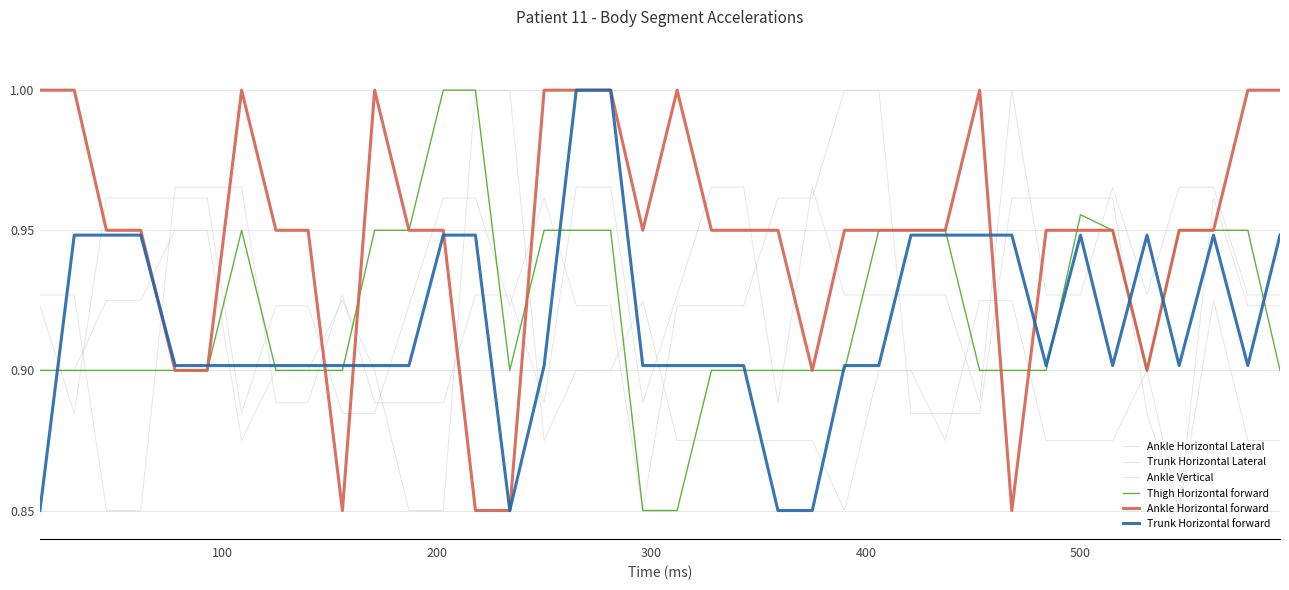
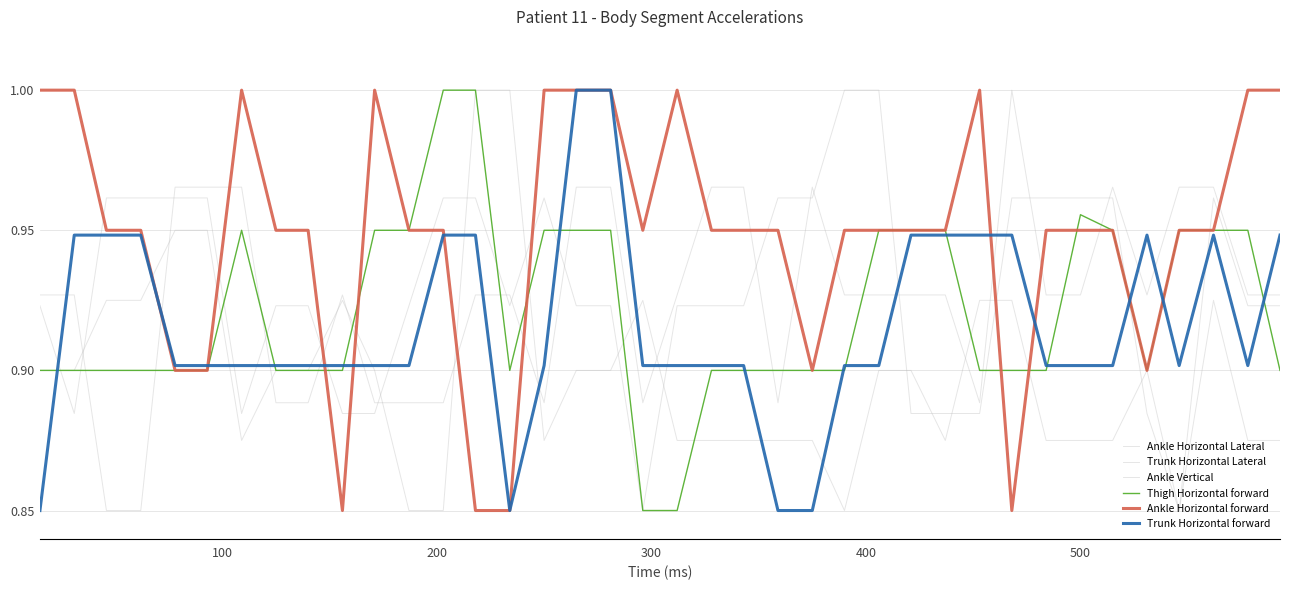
  {
    "Thigh Horizontal forward": {
      "500": 0.956
    },
    "Ankle Horizontal forward": {
      "500": 0.950
    },
    "Trunk Horizontal forward": {
-     "500": 0.948
+     "500": 0.902
    }
  }
